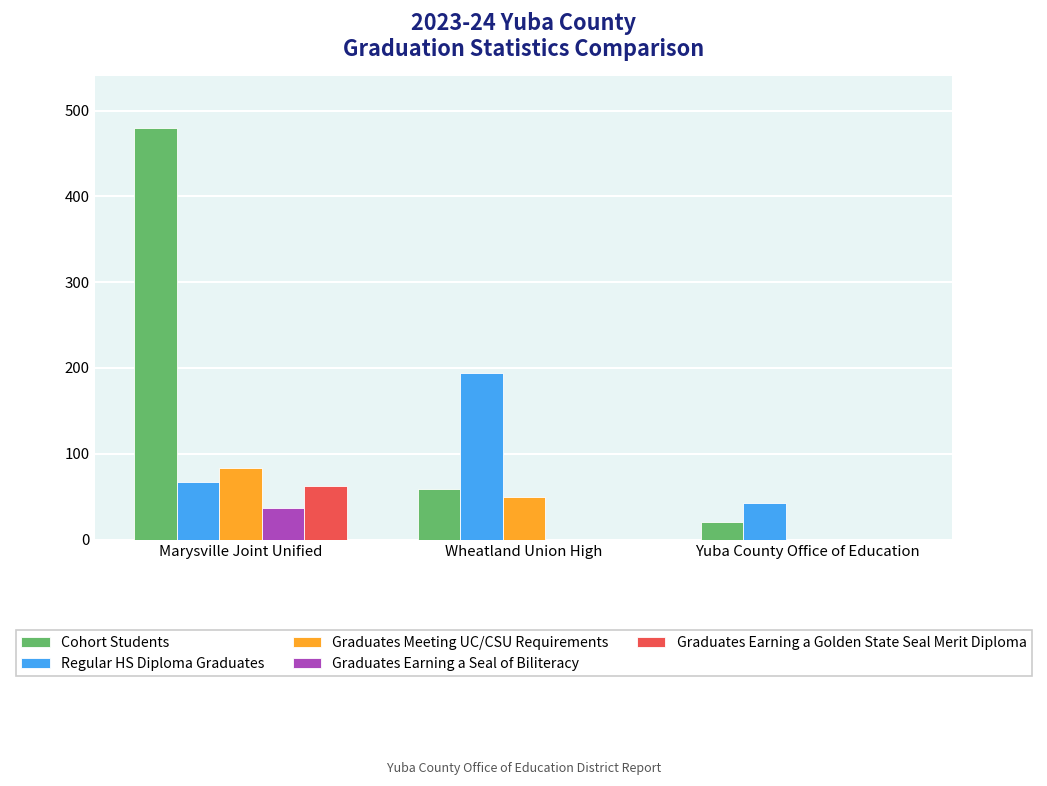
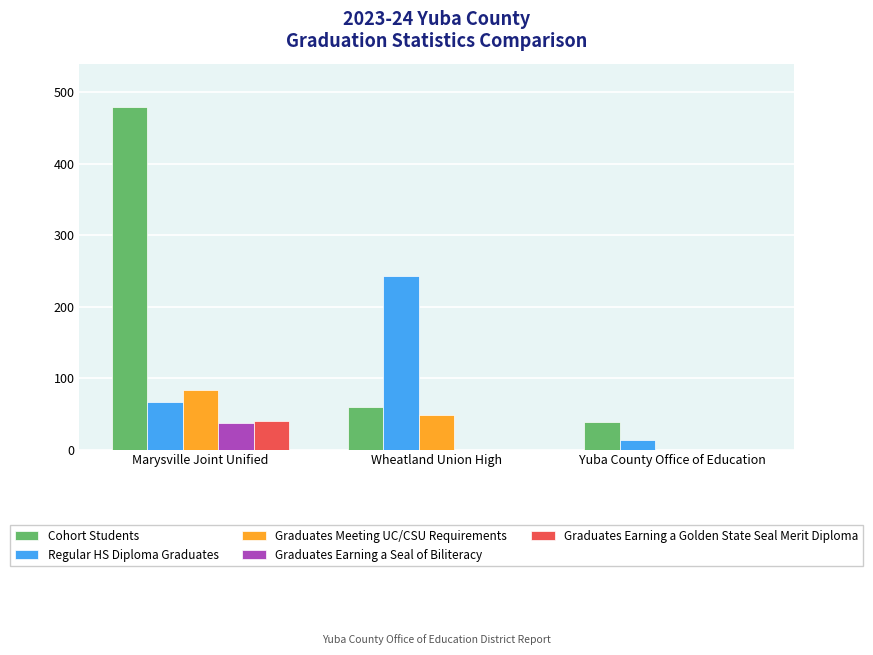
  {
    "Cohort Students": {
      "Marysville Joint Unified": 480,
      "Wheatland Union High": 60,
-     "Yuba County Office of Education": 20
+     "Yuba County Office of Education": 40
    },
    "Regular HS Diploma Graduates": {
      "Marysville Joint Unified": 70,
-     "Wheatland Union High": 190,
-     "Yuba County Office of Education": 40
+     "Wheatland Union High": 240,
+     "Yuba County Office of Education": 10
    },
    "Graduates Meeting UC/CSU Requirements": {
      "Marysville Joint Unified": 80,
      "Wheatland Union High": 50,
      "Yuba County Office of Education": 0
    },
    "Graduates Earning a Seal of Biliteracy": {
      "Marysville Joint Unified": 40,
      "Wheatland Union High": 0,
      "Yuba County Office of Education": 0
    },
    "Graduates Earning a Golden State Seal Merit Diploma": {
-     "Marysville Joint Unified": 60,
+     "Marysville Joint Unified": 40,
      "Wheatland Union High": 0,
      "Yuba County Office of Education": 0
    }
  }
